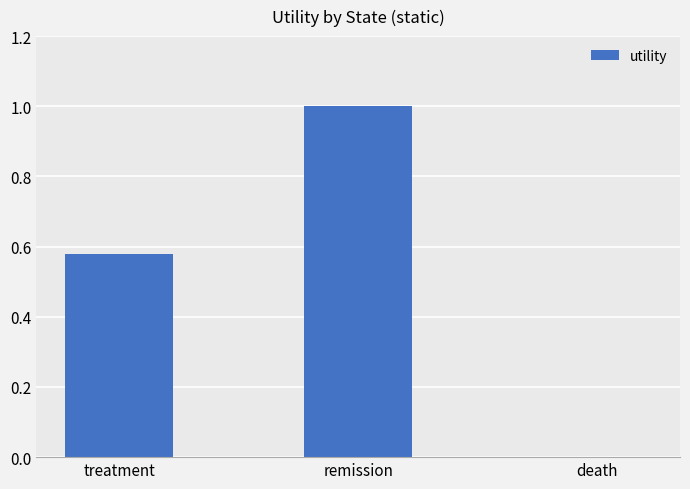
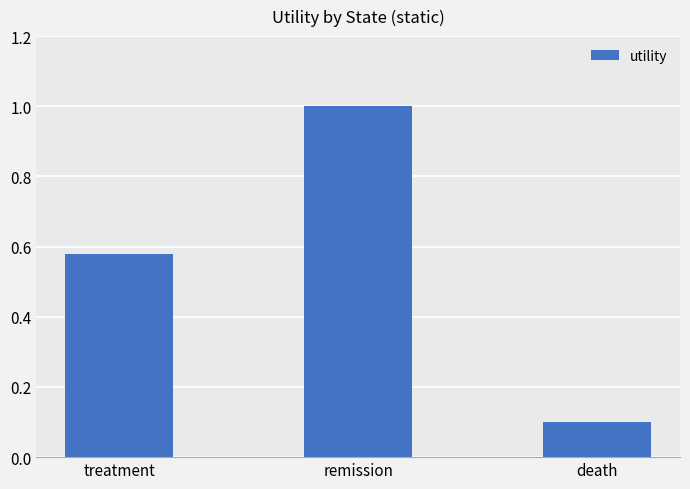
  {
    "treatment": 0.58,
    "remission": 1.0,
-   "death": 0.0
+   "death": 0.1
  }
